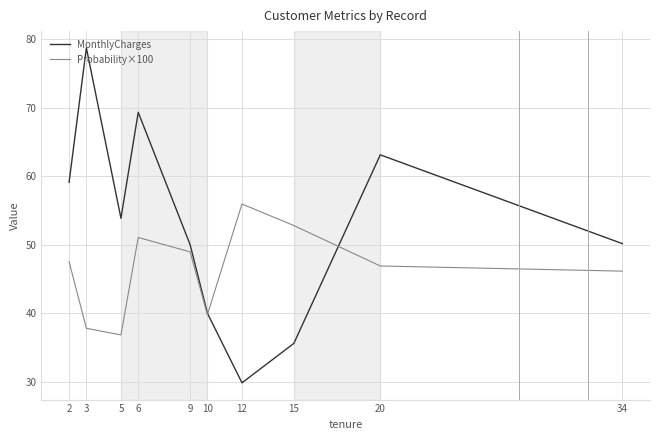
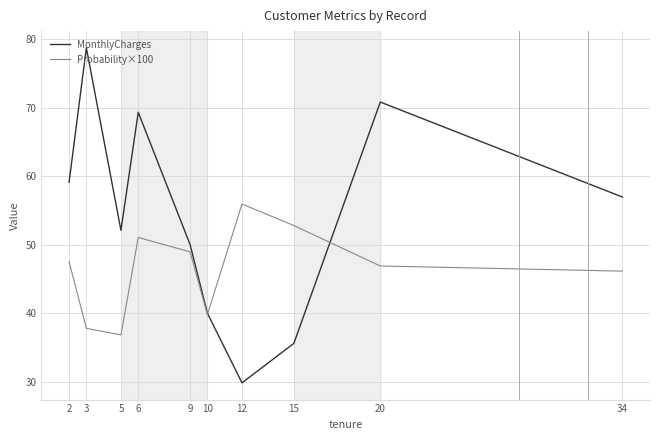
  {
    "MonthlyCharges": {
      "2": 59,
      "3": 79,
-     "5": 54,
+     "5": 52,
      "6": 69,
      "9": 50,
      "12": 30,
      "15": 36,
-     "20": 63,
-     "34": 50
+     "20": 71,
+     "34": 57
    },
    "Probability×100": {
      "2": 48,
      "3": 38,
      "5": 37,
      "6": 51,
      "9": 49,
      "12": 56,
      "15": 53,
      "20": 47,
      "34": 46
    }
  }
